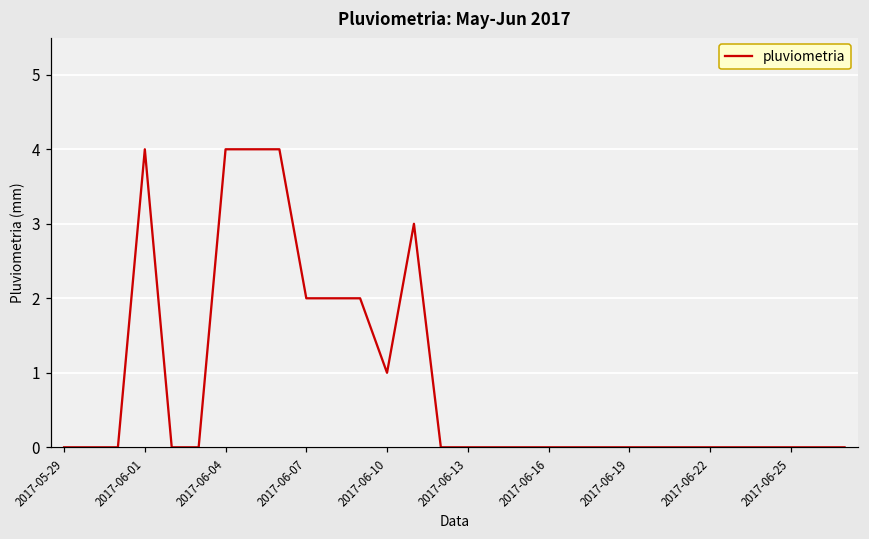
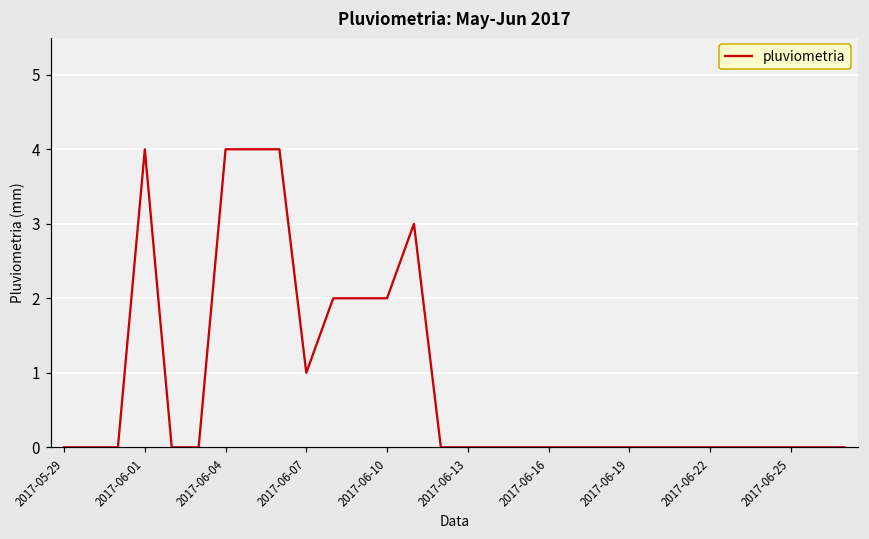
  {
    "2017-05-29": 0,
    "2017-06-01": 4,
    "2017-06-04": 4,
-   "2017-06-07": 2,
-   "2017-06-10": 1,
+   "2017-06-07": 1,
+   "2017-06-10": 2,
    "2017-06-13": 0,
    "2017-06-16": 0,
    "2017-06-19": 0,
    "2017-06-22": 0,
    "2017-06-25": 0
  }
